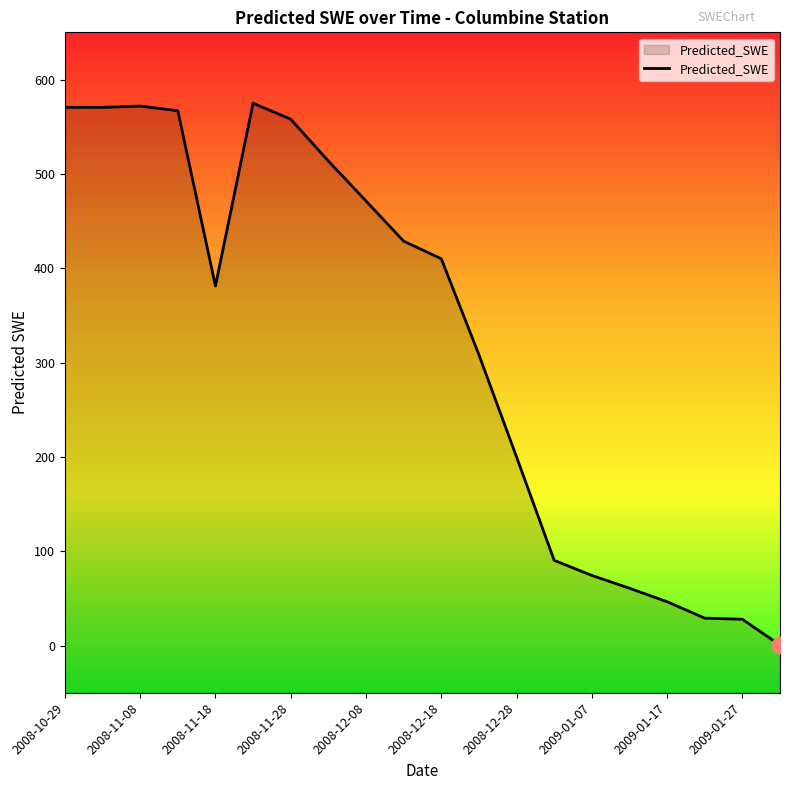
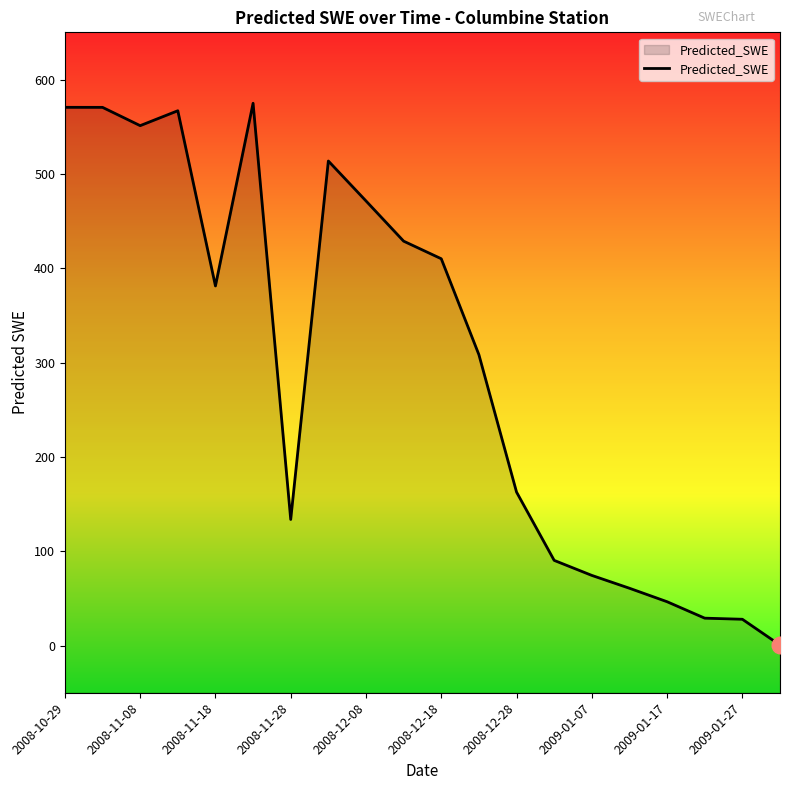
  {
    "Predicted_SWE": {
      "2008-10-29": 570,
-     "2008-11-08": 570,
+     "2008-11-08": 550,
      "2008-11-18": 380,
-     "2008-11-28": 560,
+     "2008-11-28": 130,
      "2008-12-08": 470,
      "2008-12-18": 410,
-     "2008-12-28": 200,
+     "2008-12-28": 160,
      "2009-01-07": 70,
      "2009-01-17": 50,
      "2009-01-27": 30
    }
  }
